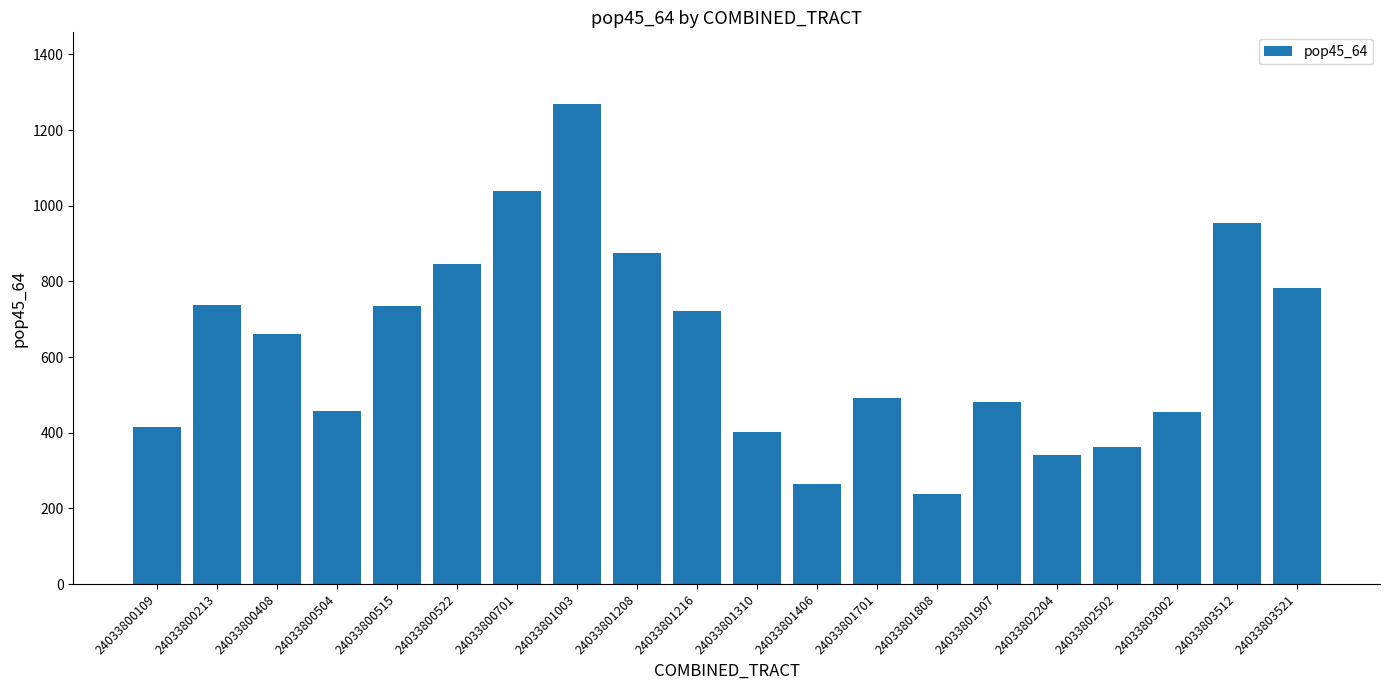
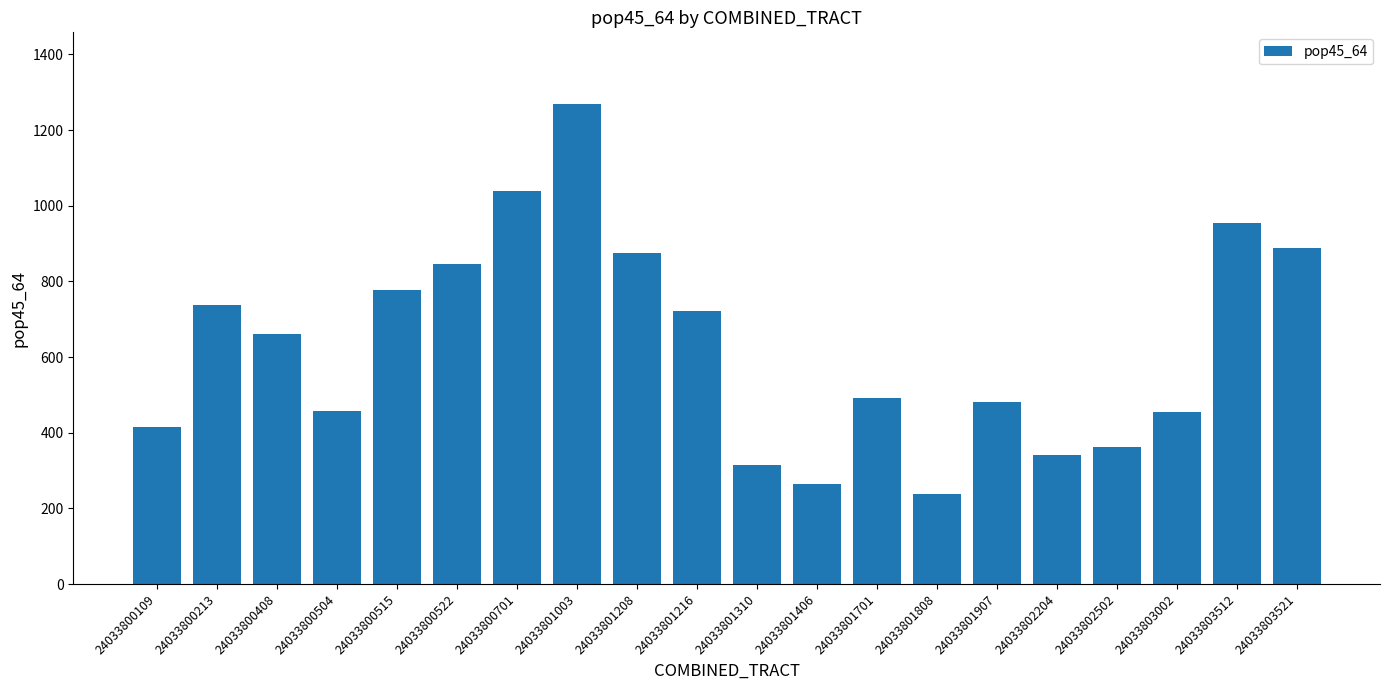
  {
    "24033800109": 410,
    "24033800213": 740,
    "24033800408": 660,
    "24033800504": 460,
-   "24033800515": 740,
+   "24033800515": 780,
    "24033800522": 850,
    "24033800701": 1040,
    "24033801003": 1270,
    "24033801208": 880,
    "24033801216": 720,
-   "24033801310": 400,
+   "24033801310": 310,
    "24033801406": 260,
    "24033801701": 490,
    "24033801808": 240,
    "24033801907": 480,
    "24033802204": 340,
    "24033802502": 360,
    "24033803002": 460,
    "24033803512": 950,
-   "24033803521": 780
+   "24033803521": 890
  }
